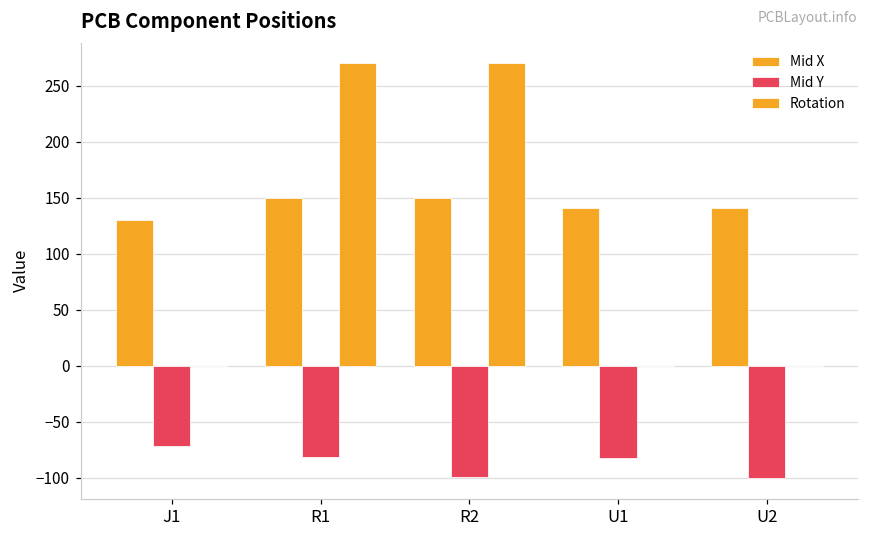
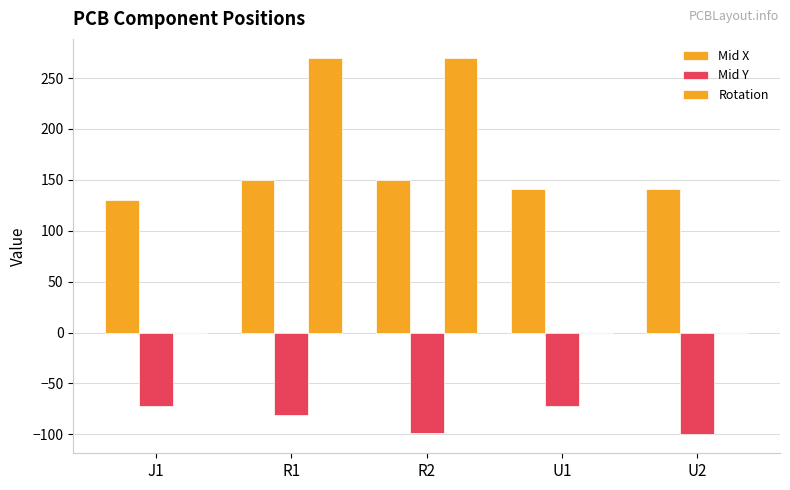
  {
    "Mid Y": {
      "J1": -72,
      "R1": -81,
      "R2": -99,
-     "U1": -82,
+     "U1": -72,
      "U2": -100
    }
  }
